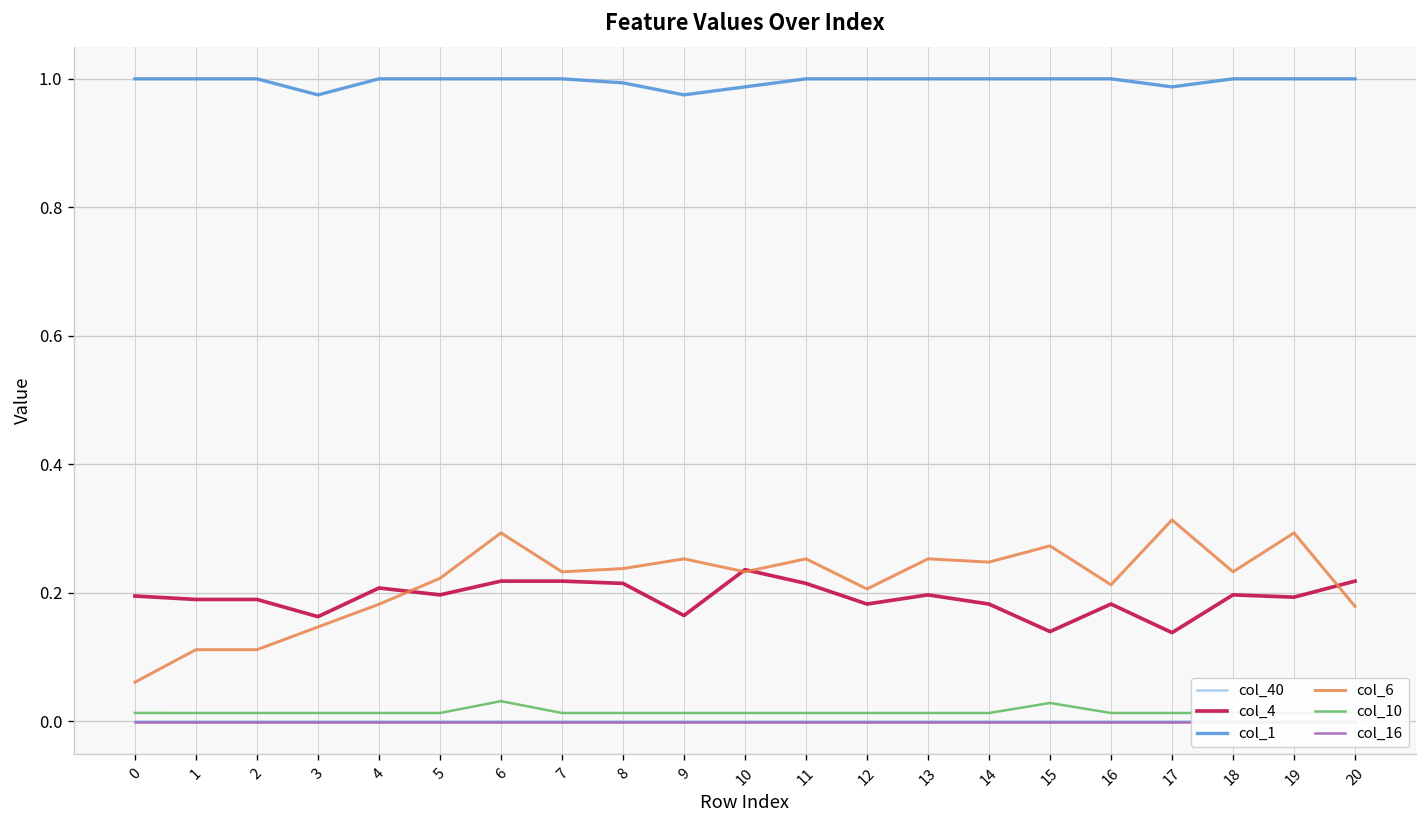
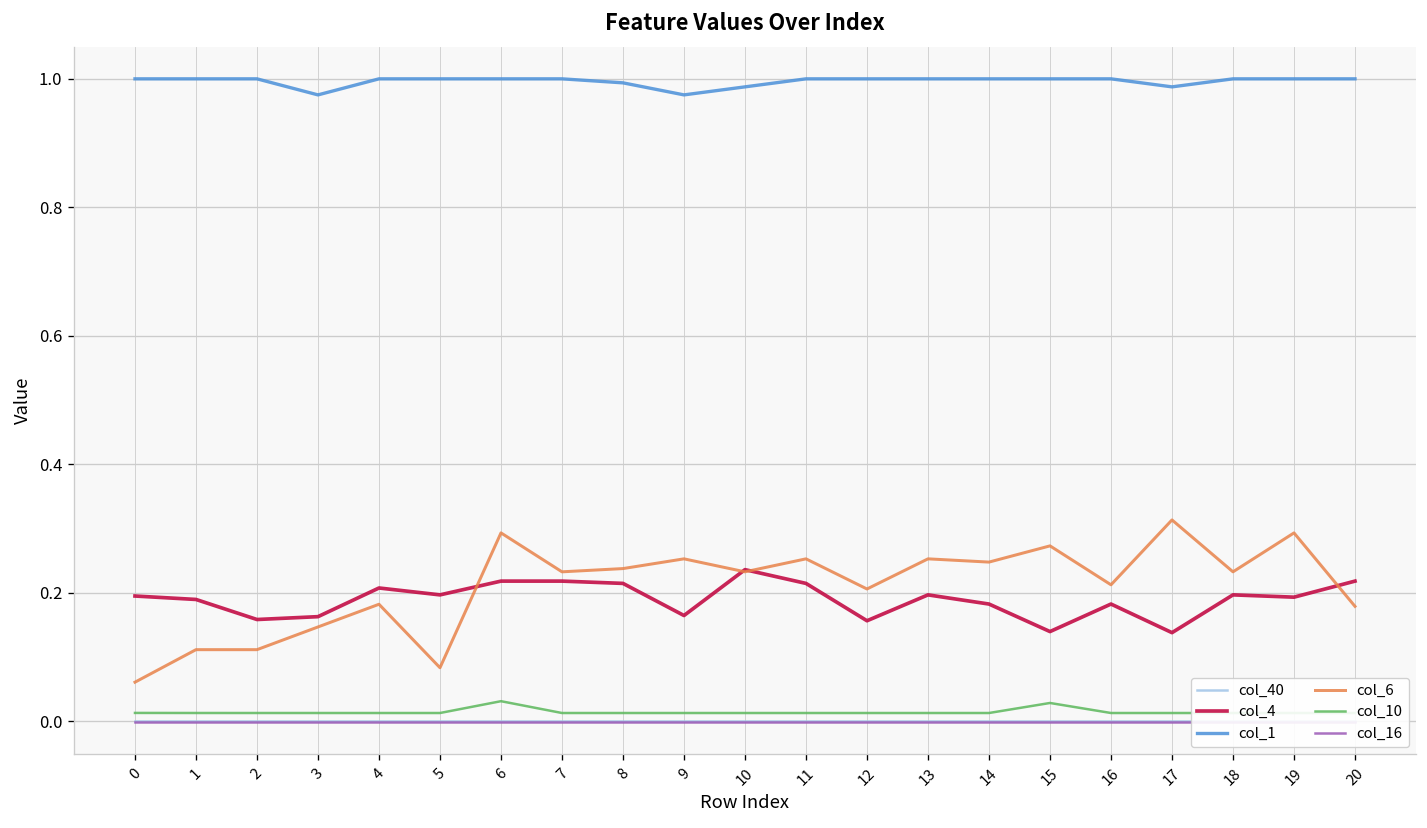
  {
    "col_4": {
      "0": 0.19,
      "1": 0.19,
-     "2": 0.19,
+     "2": 0.16,
      "3": 0.16,
      "4": 0.21,
      "5": 0.20,
      "6": 0.22,
      "7": 0.22,
      "8": 0.21,
      "9": 0.16,
      "11": 0.21,
-     "12": 0.18,
+     "12": 0.16,
      "13": 0.20,
      "14": 0.18,
      "15": 0.14,
      "16": 0.18,
      "17": 0.14,
      "18": 0.20,
      "19": 0.19,
      "20": 0.22
    },
    "col_1": {
      "0": 1.00,
      "1": 1.00,
      "2": 1.00,
      "3": 0.98,
      "4": 1.00,
      "5": 1.00,
      "6": 1.00,
      "7": 1.00,
      "8": 0.99,
      "9": 0.98,
      "10": 0.99,
      "11": 1.00,
      "12": 1.00,
      "13": 1.00,
      "14": 1.00,
      "15": 1.00,
      "16": 1.00,
      "17": 0.99,
      "18": 1.00,
      "19": 1.00,
      "20": 1.00
    },
    "col_6": {
      "0": 0.06,
      "1": 0.11,
      "2": 0.11,
      "3": 0.15,
      "4": 0.18,
-     "5": 0.22,
+     "5": 0.08,
      "6": 0.29,
      "7": 0.23,
      "8": 0.24,
      "9": 0.25,
      "11": 0.25,
      "12": 0.21,
      "13": 0.25,
      "14": 0.25,
      "15": 0.27,
      "16": 0.21,
      "17": 0.31,
      "18": 0.23,
      "19": 0.29,
      "20": 0.18
    },
    "col_10": {
      "0": 0.01,
      "1": 0.01,
      "2": 0.01,
      "3": 0.01,
      "4": 0.01,
      "5": 0.01,
      "6": 0.03,
      "7": 0.01,
      "8": 0.01,
      "9": 0.01,
      "10": 0.01,
      "11": 0.01,
      "12": 0.01,
      "13": 0.01,
      "14": 0.01,
      "15": 0.03,
      "16": 0.01,
      "17": 0.01
    }
  }
